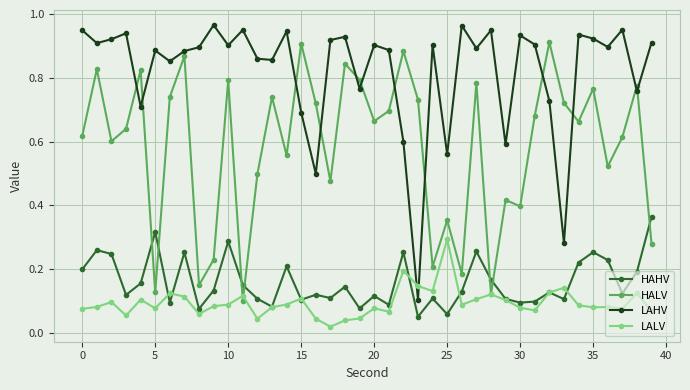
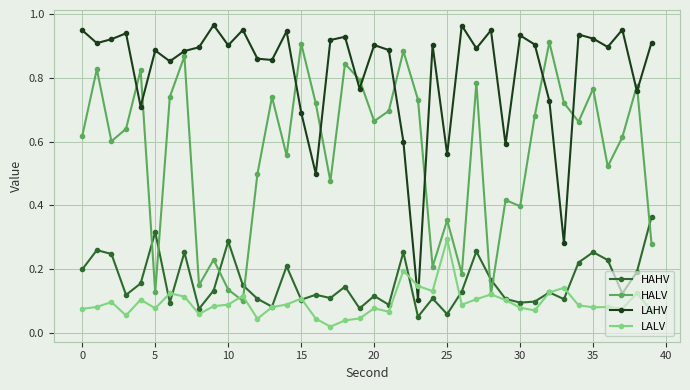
  {
    "HALV": {
      "0": 0.62,
      "5": 0.13,
-     "10": 0.79,
+     "10": 0.14,
      "15": 0.91,
      "20": 0.66,
      "25": 0.35,
      "30": 0.40,
      "35": 0.77
    },
    "LALV": {
      "0": 0.08,
      "5": 0.08,
      "10": 0.09,
      "20": 0.08,
      "25": 0.29,
      "30": 0.08,
      "35": 0.08
    }
  }
